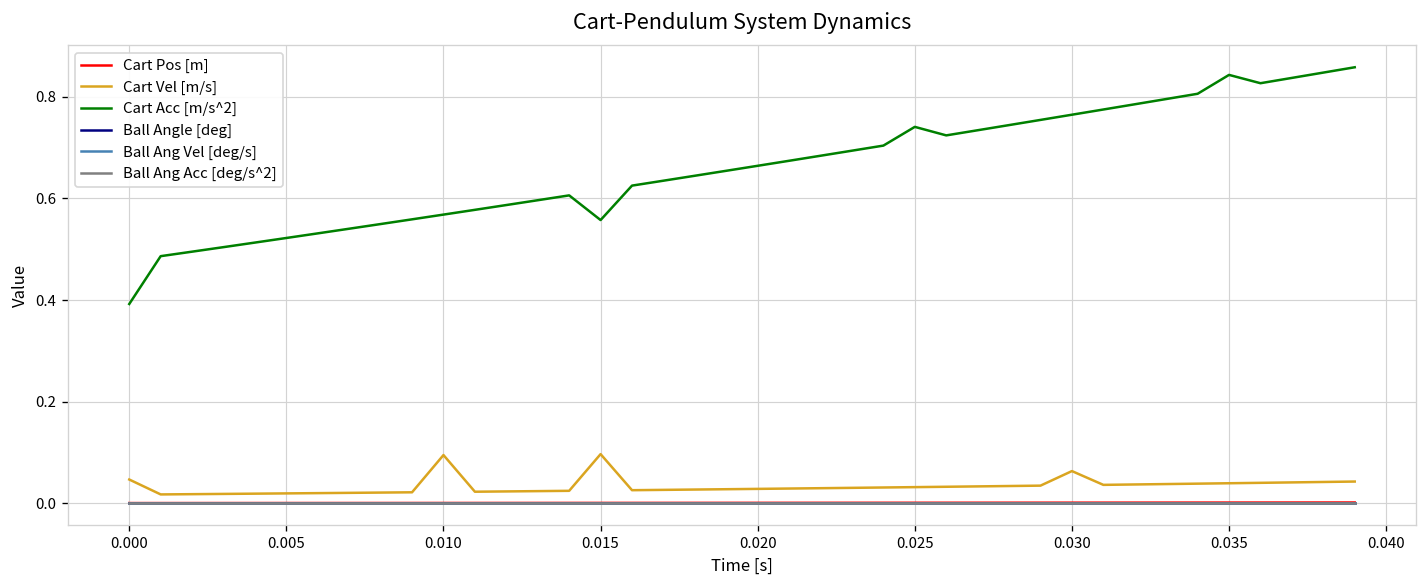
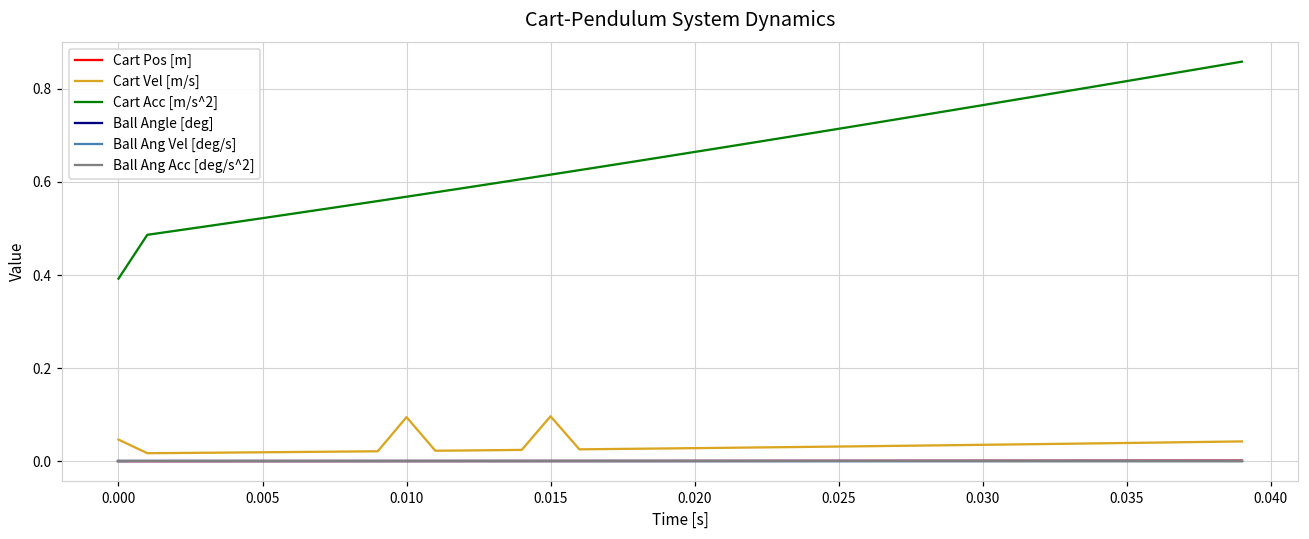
  {
    "Ball Ang Acc [deg/s^2]": {
      "0.000": 0.00,
      "0.005": 0.00,
      "0.010": 0.00,
      "0.015": 0.00,
      "0.020": 0.00,
      "0.025": 0.00,
      "0.030": 0.00,
      "0.035": 0.00
    },
    "Cart Vel [m/s]": {
      "0.000": 0.05,
      "0.005": 0.02,
      "0.010": 0.09,
      "0.015": 0.10,
      "0.020": 0.03,
      "0.025": 0.03,
-     "0.030": 0.06,
+     "0.030": 0.04,
      "0.035": 0.04
    },
    "Cart Acc [m/s^2]": {
      "0.000": 0.39,
      "0.005": 0.52,
      "0.010": 0.57,
-     "0.015": 0.56,
+     "0.015": 0.62,
      "0.020": 0.66,
-     "0.025": 0.74,
+     "0.025": 0.71,
      "0.030": 0.76,
-     "0.035": 0.84
+     "0.035": 0.82
    }
  }
